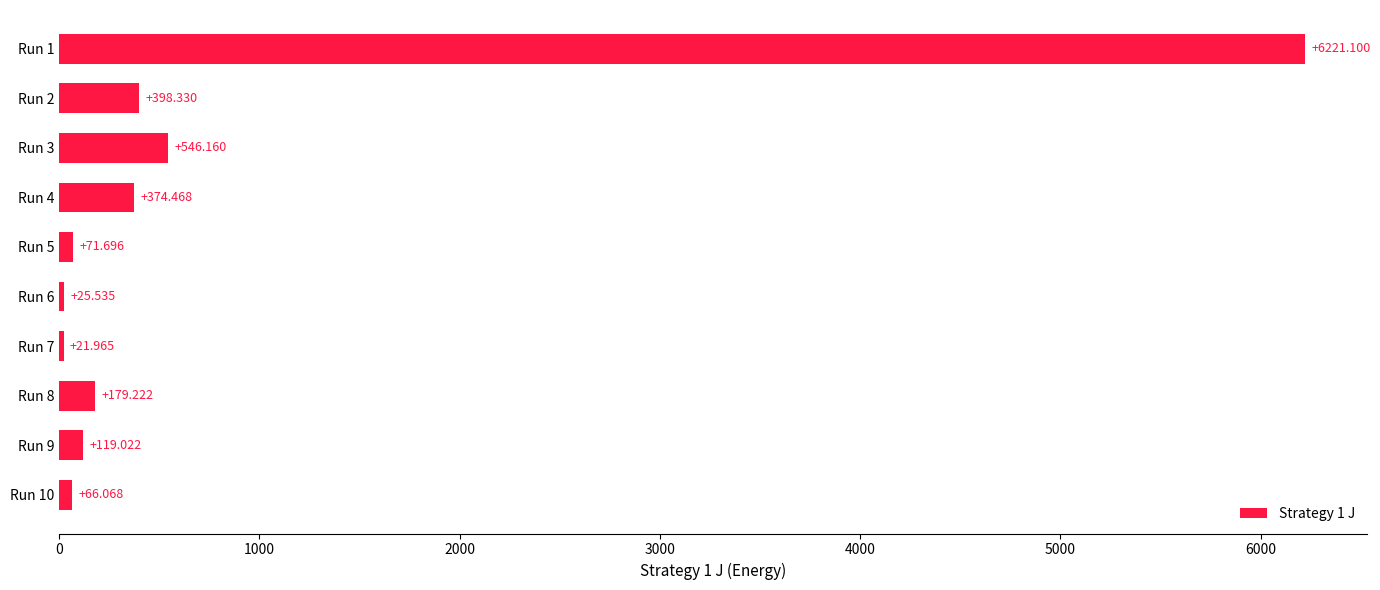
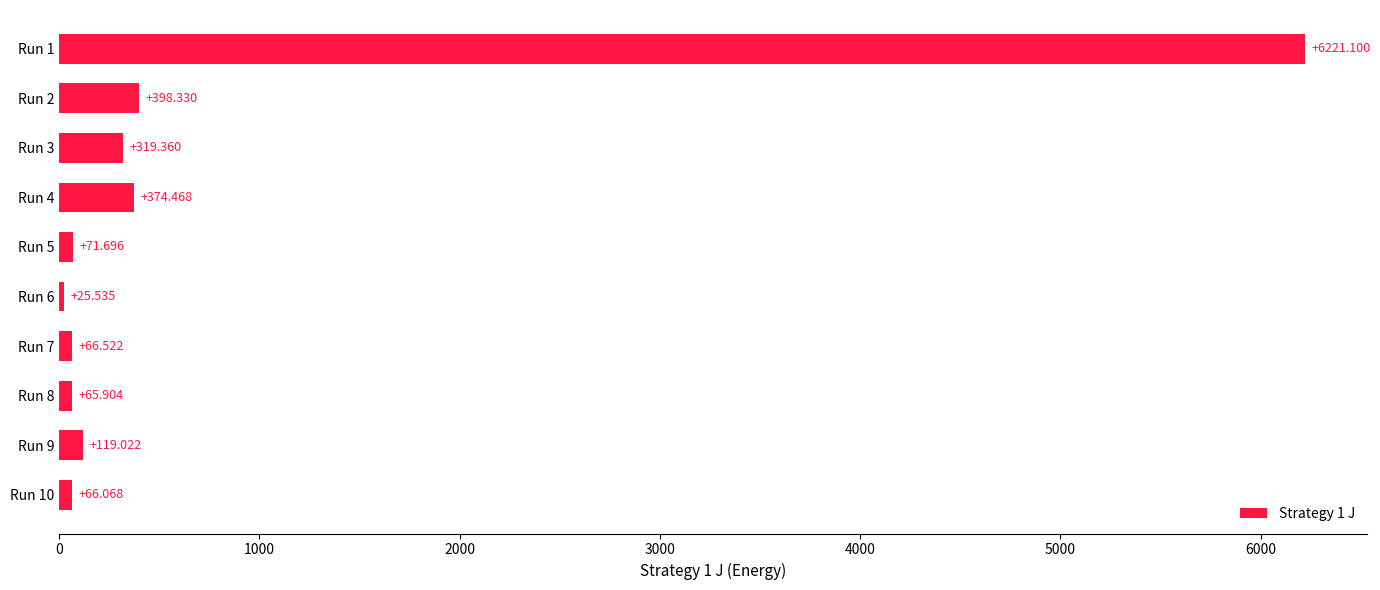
  {
    "Run 1": "+6221.100",
    "Run 2": "+398.330",
-   "Run 3": "+546.160",
+   "Run 3": "+319.360",
    "Run 4": "+374.468",
    "Run 5": "+71.696",
    "Run 6": "+25.535",
-   "Run 7": "+21.965",
-   "Run 8": "+179.222",
+   "Run 7": "+66.522",
+   "Run 8": "+65.904",
    "Run 9": "+119.022",
    "Run 10": "+66.068"
  }
